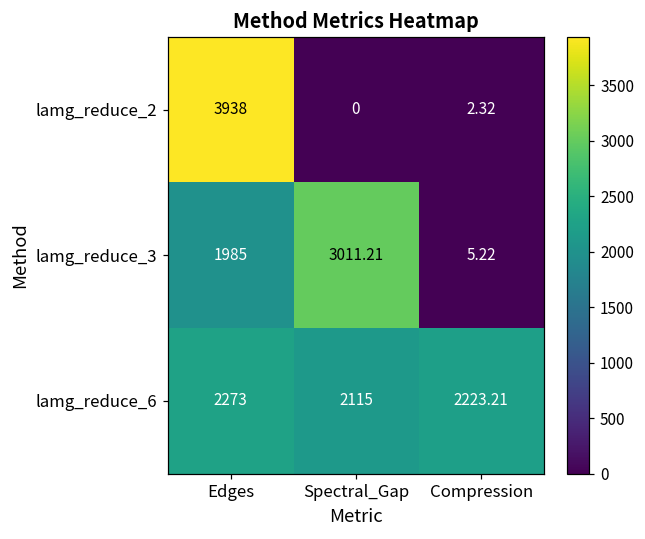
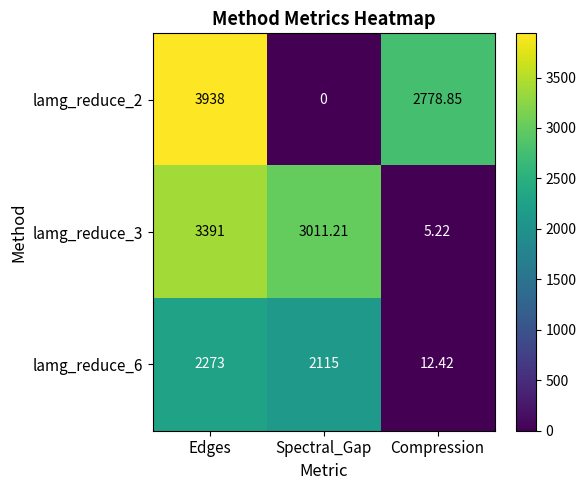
  {
    "lamg_reduce_2": {
      "Edges": 3938,
      "Spectral_Gap": 0,
-     "Compression": 2.32
+     "Compression": 2778.85
    },
    "lamg_reduce_3": {
-     "Edges": 1985,
+     "Edges": 3391,
      "Spectral_Gap": 3011.21,
      "Compression": 5.22
    },
    "lamg_reduce_6": {
      "Edges": 2273,
      "Spectral_Gap": 2115,
-     "Compression": 2223.21
+     "Compression": 12.42
    }
  }
